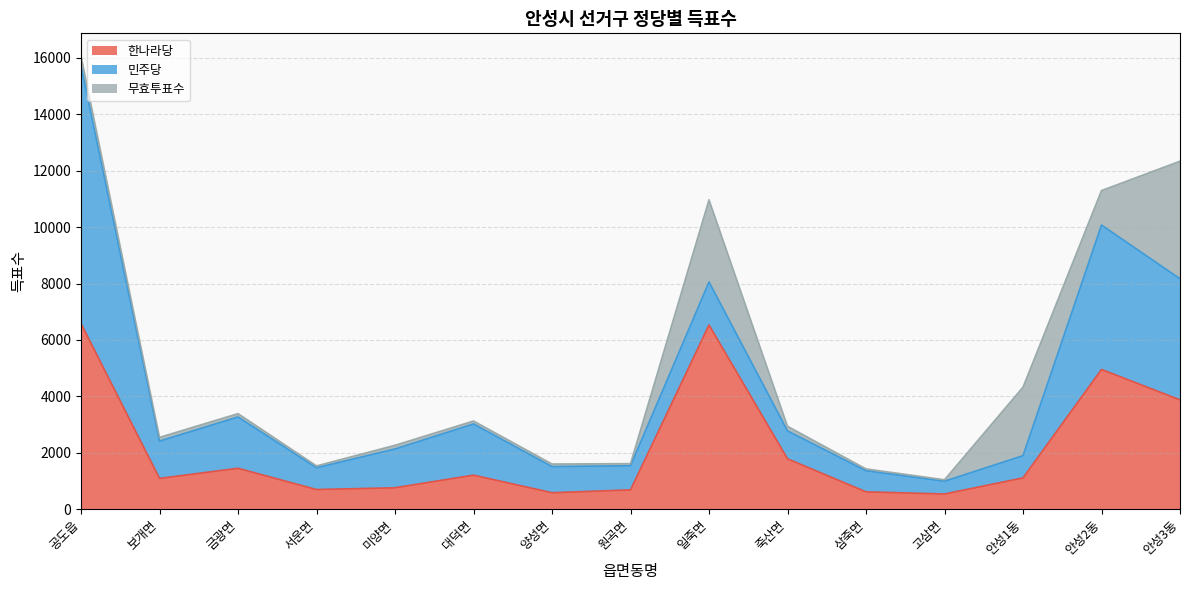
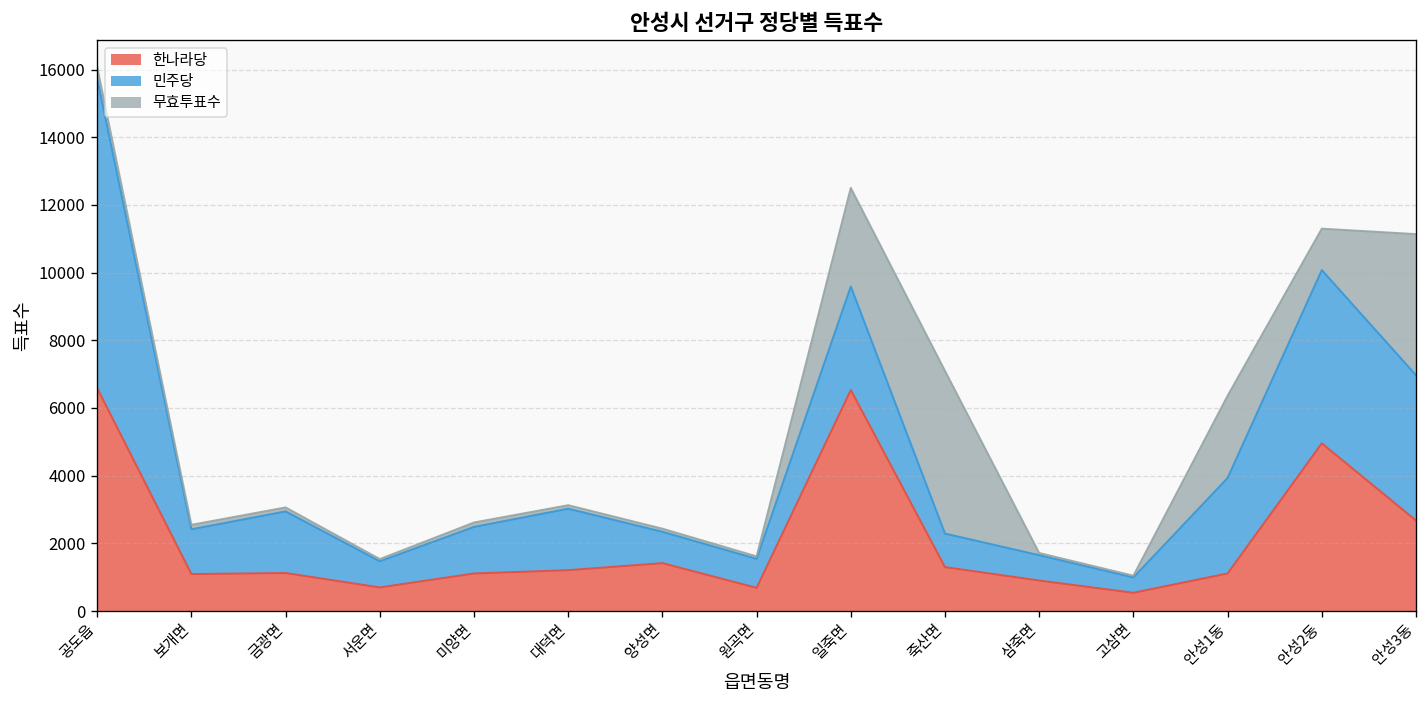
  {
    "한나라당": {
      "공도읍": 6600,
      "보개면": 1100,
-     "금광면": 1500,
+     "금광면": 1100,
      "서운면": 700,
-     "미양면": 800,
+     "미양면": 1100,
      "대덕면": 1200,
-     "양성면": 600,
+     "양성면": 1400,
      "원곡면": 700,
      "일죽면": 6500,
-     "죽산면": 1800,
-     "삼죽면": 600,
+     "죽산면": 1300,
+     "삼죽면": 900,
      "고삼면": 500,
      "안성1동": 1100,
      "안성2동": 5000,
-     "안성3동": 3900
+     "안성3동": 2700
    },
    "민주당": {
      "공도읍": 9100,
      "보개면": 1300,
      "금광면": 1800,
      "미양면": 1400,
      "대덕면": 1800,
      "양성면": 900,
-     "일죽면": 1500,
+     "일죽면": 3100,
      "죽산면": 1000,
-     "안성1동": 800,
+     "안성1동": 2800,
      "안성2동": 5100,
      "안성3동": 4300
    },
    "무효투표수": {
      "공도읍": 300,
      "보개면": 100,
      "금광면": 100,
      "미양면": 100,
      "대덕면": 100,
      "양성면": 100,
      "일죽면": 2900,
-     "죽산면": 200,
+     "죽산면": 4800,
      "안성1동": 2400,
      "안성2동": 1200,
      "안성3동": 4200
    }
  }
